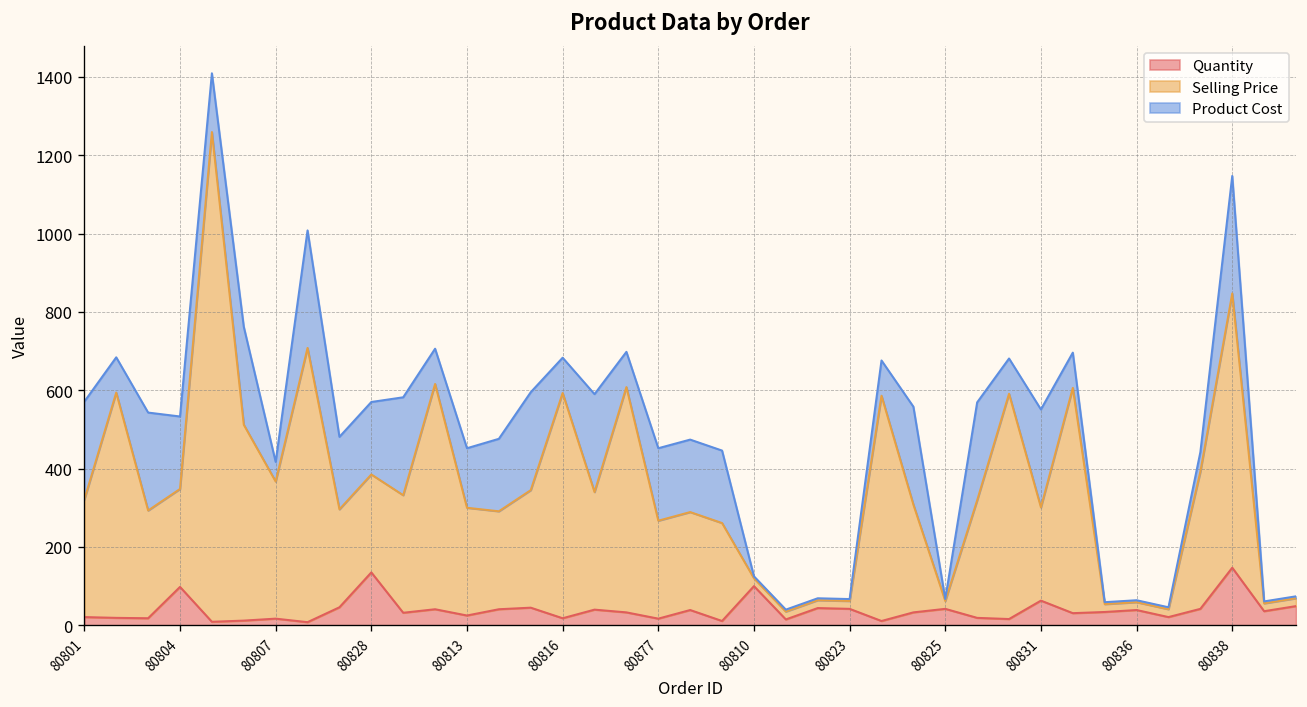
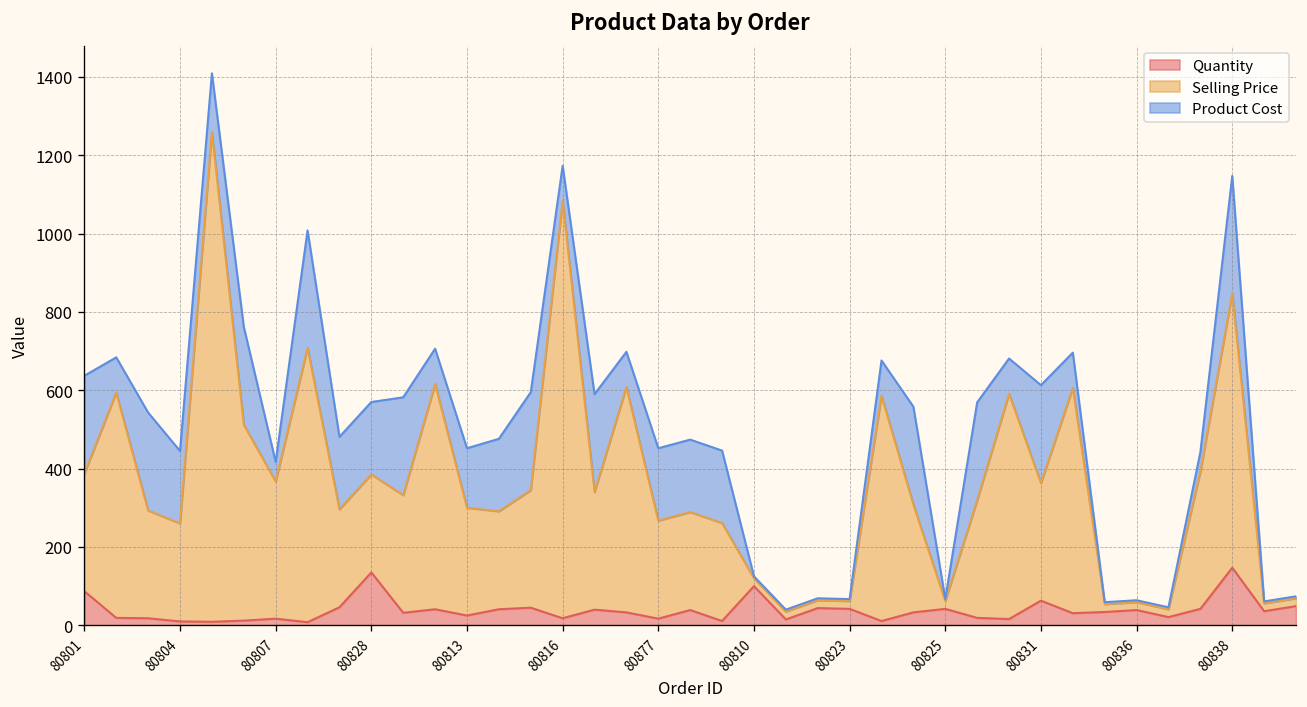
  {
    "Quantity": {
-     "80801": 20,
-     "80804": 100,
+     "80801": 90,
+     "80804": 10,
      "80807": 20,
      "80828": 140,
      "80813": 30,
      "80816": 20,
      "80877": 20,
      "80810": 100,
      "80823": 40,
      "80825": 40,
      "80831": 60,
      "80836": 40,
      "80838": 150
    },
    "Selling Price": {
      "80801": 300,
      "80804": 250,
      "80807": 350,
      "80828": 250,
      "80813": 280,
-     "80816": 580,
+     "80816": 1070,
      "80877": 250,
-     "80831": 240,
+     "80831": 300,
      "80838": 700
    },
    "Product Cost": {
      "80801": 250,
      "80804": 190,
      "80807": 50,
      "80828": 190,
      "80813": 150,
      "80816": 90,
      "80877": 190,
      "80831": 250,
      "80838": 300
    }
  }
